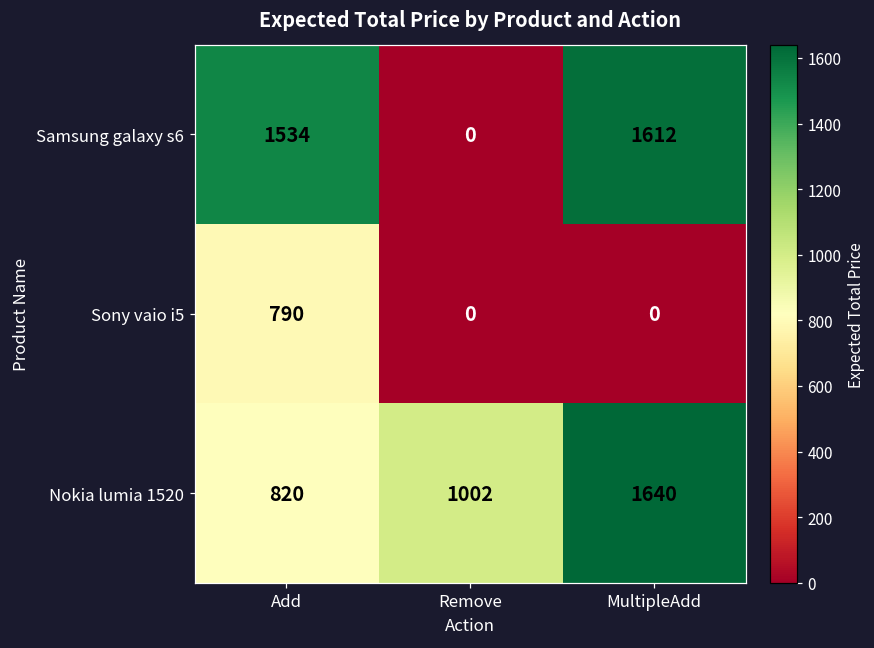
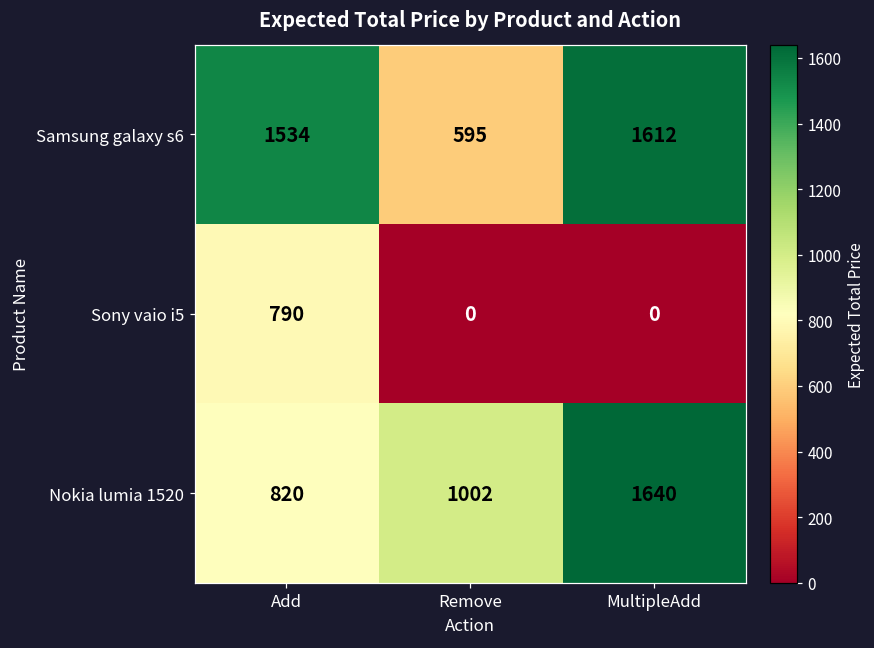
  {
    "Samsung galaxy s6": {
      "Add": 1534,
-     "Remove": 0,
+     "Remove": 595,
      "MultipleAdd": 1612
    },
    "Sony vaio i5": {
      "Add": 790,
      "Remove": 0,
      "MultipleAdd": 0
    },
    "Nokia lumia 1520": {
      "Add": 820,
      "Remove": 1002,
      "MultipleAdd": 1640
    }
  }
